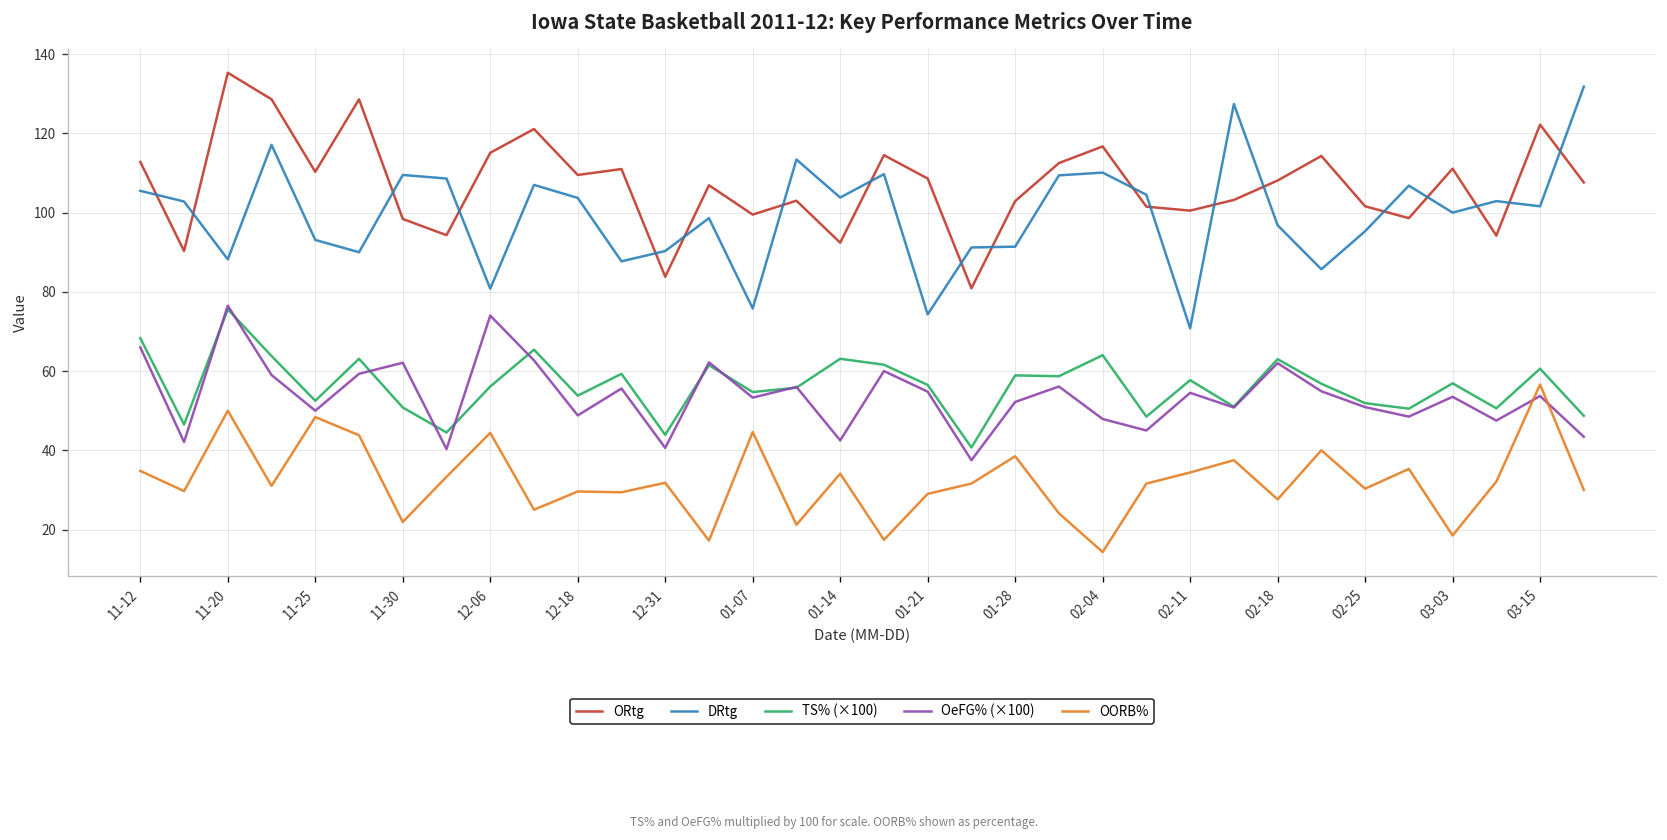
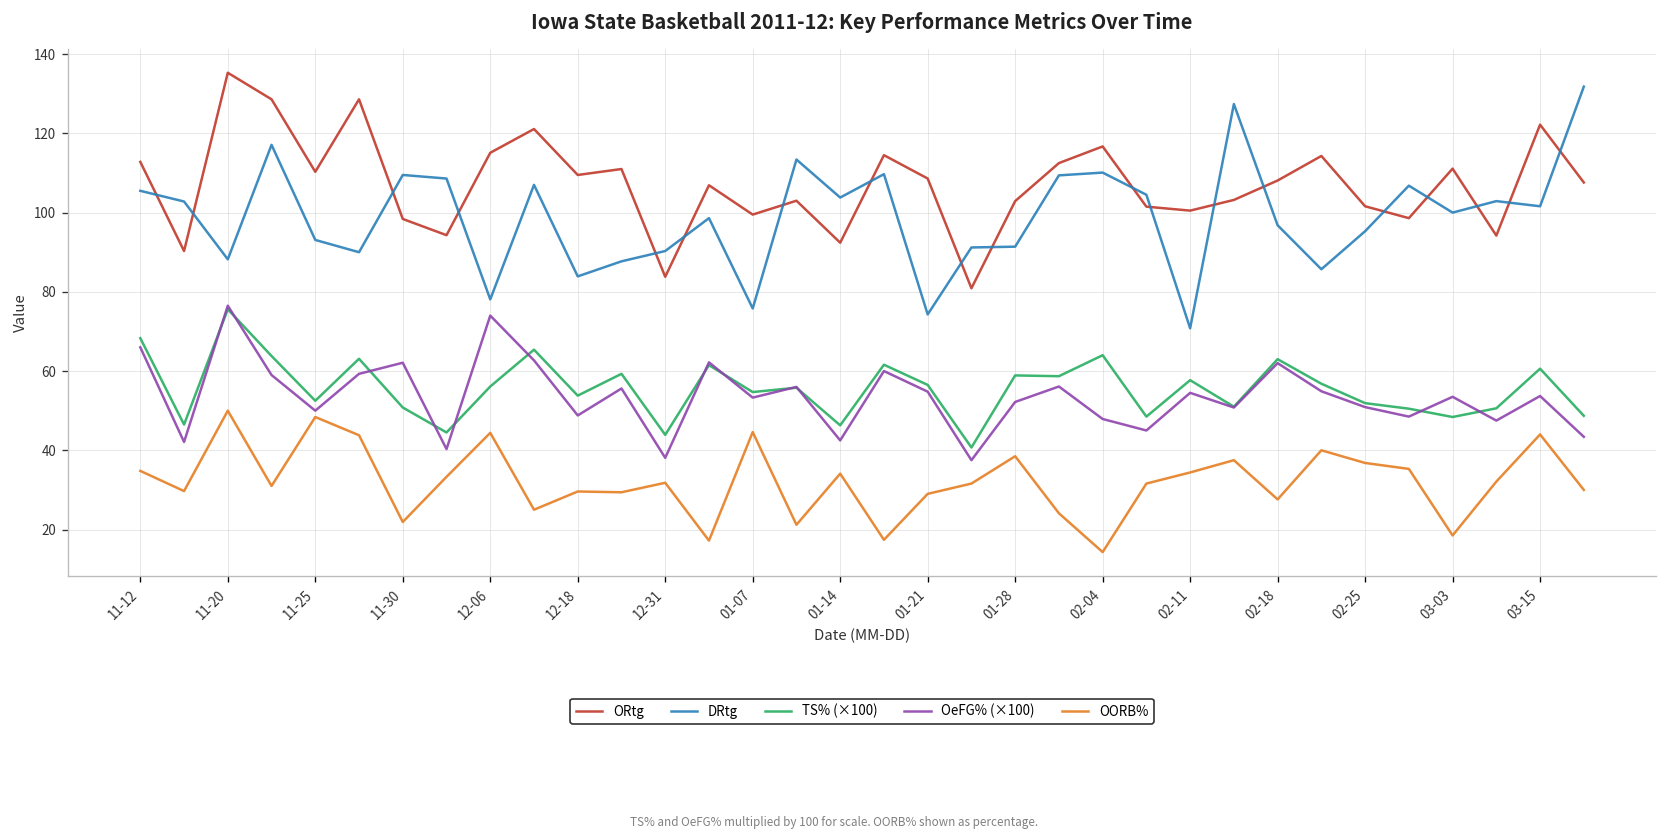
  {
    "ORtg": {
      "11-12": 113,
      "11-20": 135,
      "11-25": 110,
      "11-30": 98,
      "12-06": 115,
      "12-18": 110,
      "12-31": 84,
      "01-07": 100,
      "01-14": 92,
      "01-21": 109,
      "01-28": 103,
      "02-04": 117,
      "02-11": 101,
      "02-18": 108,
      "02-25": 102,
      "03-03": 111,
      "03-15": 122
    },
    "DRtg": {
      "11-12": 106,
      "11-20": 88,
      "11-25": 93,
      "11-30": 110,
-     "12-06": 81,
-     "12-18": 104,
+     "12-06": 78,
+     "12-18": 84,
      "12-31": 90,
      "01-07": 76,
      "01-14": 104,
      "01-21": 74,
      "01-28": 91,
      "02-04": 110,
      "02-11": 71,
      "02-18": 97,
      "02-25": 95,
      "03-03": 100,
      "03-15": 102
    },
    "TS% (×100)": {
      "11-12": 68,
      "11-20": 76,
      "11-25": 53,
      "11-30": 51,
      "12-06": 56,
      "12-18": 54,
      "12-31": 44,
      "01-07": 55,
-     "01-14": 63,
+     "01-14": 46,
      "01-21": 56,
      "01-28": 59,
      "02-04": 64,
      "02-11": 58,
      "02-18": 63,
      "02-25": 52,
-     "03-03": 57,
+     "03-03": 48,
      "03-15": 61
    },
    "OeFG% (×100)": {
      "11-12": 66,
      "11-20": 77,
      "11-25": 50,
      "11-30": 62,
      "12-06": 74,
      "12-18": 49,
-     "12-31": 41,
+     "12-31": 38,
      "01-07": 53,
      "01-14": 43,
      "01-21": 55,
      "01-28": 52,
      "02-04": 48,
      "02-11": 55,
      "02-18": 62,
      "02-25": 51,
      "03-03": 54,
      "03-15": 54
    },
    "OORB%": {
      "11-12": 35,
      "11-20": 50,
      "11-25": 48,
      "11-30": 22,
      "12-06": 44,
      "12-18": 30,
      "12-31": 32,
      "01-07": 45,
      "01-14": 34,
      "01-21": 29,
      "01-28": 39,
      "02-04": 14,
      "02-11": 34,
      "02-18": 28,
-     "02-25": 30,
+     "02-25": 37,
      "03-03": 19,
-     "03-15": 57
+     "03-15": 44
    }
  }
